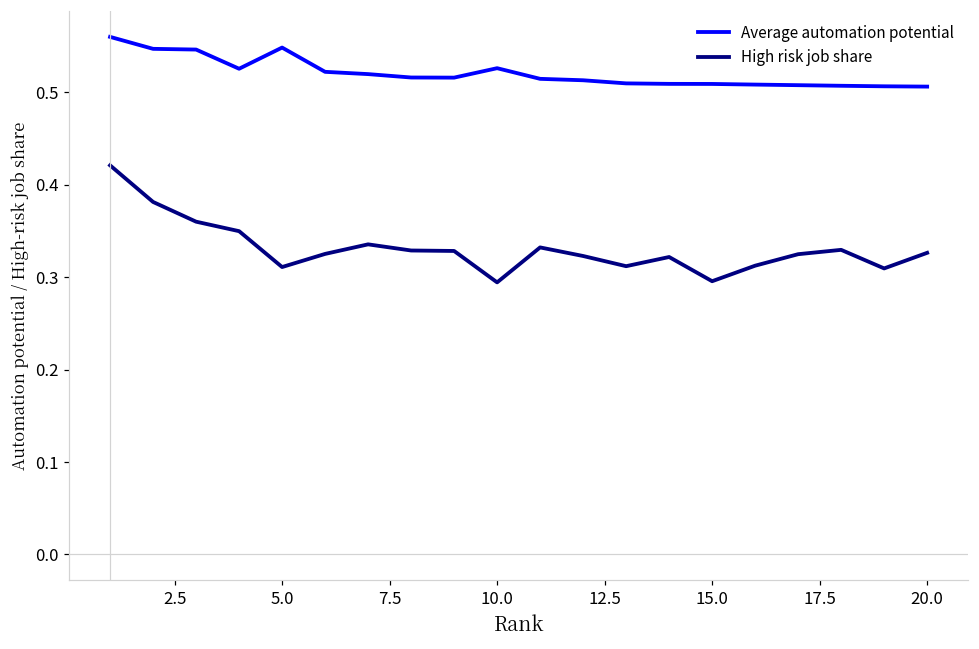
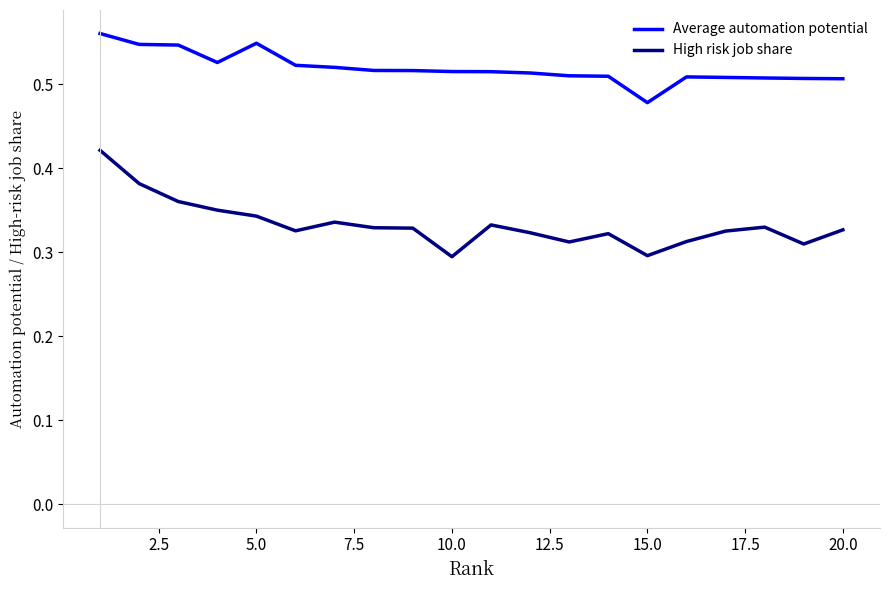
  {
    "Average automation potential": {
      "5.0": 0.55,
-     "10.0": 0.53,
-     "15.0": 0.51,
+     "10.0": 0.51,
+     "15.0": 0.48,
      "20.0": 0.51
    },
    "High risk job share": {
-     "5.0": 0.31,
+     "5.0": 0.34,
      "10.0": 0.29,
      "15.0": 0.30,
      "20.0": 0.33
    }
  }
